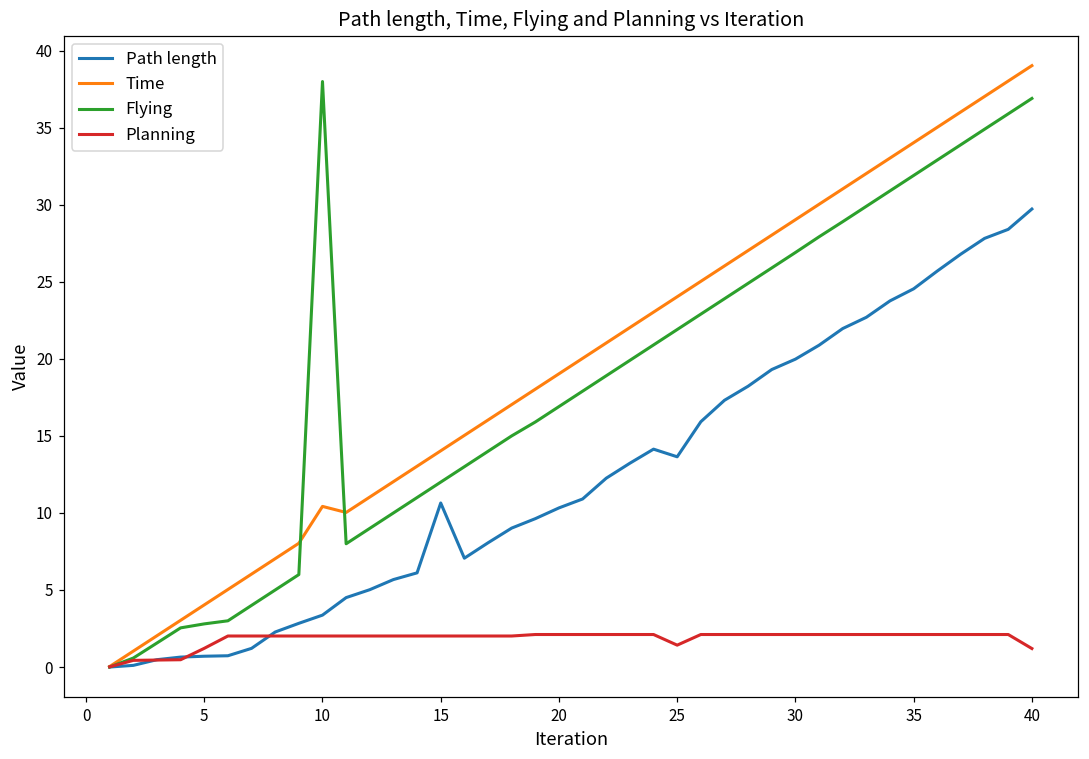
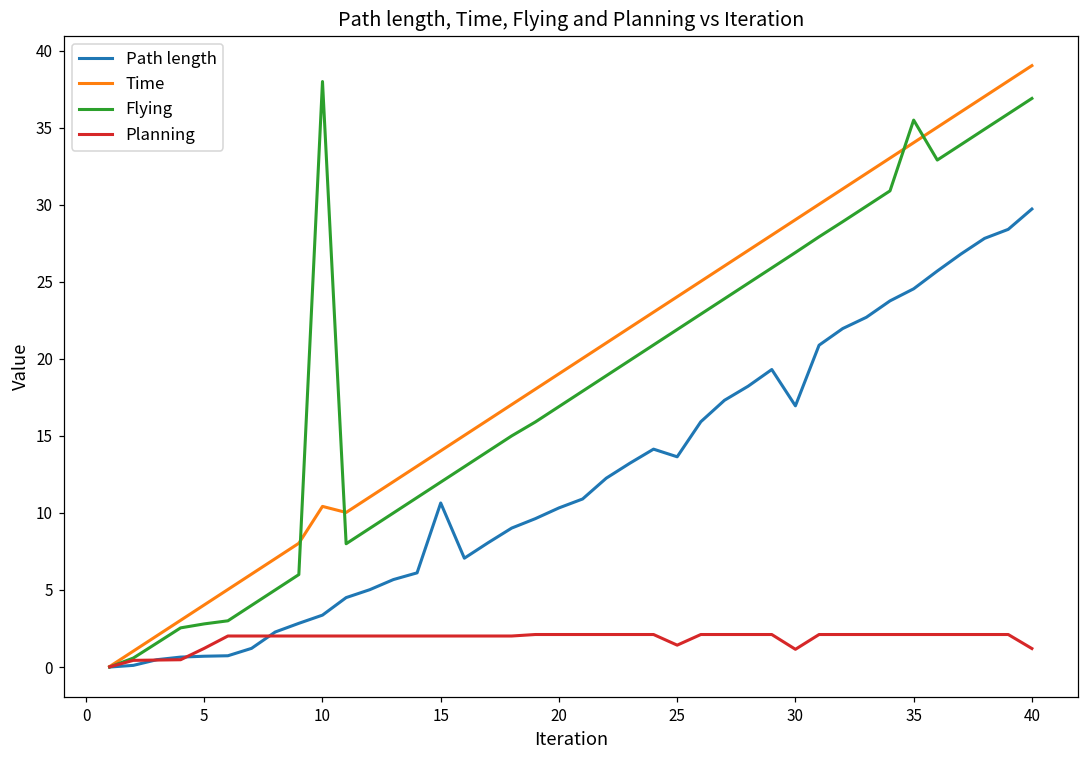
  {
    "Path length": {
      "5": 0.7,
      "10": 3.4,
      "15": 10.6,
      "20": 10.3,
      "25": 13.6,
-     "30": 20.0,
+     "30": 17.0,
      "35": 24.5,
      "40": 29.7
    },
    "Time": {
      "5": 4.0,
      "10": 10.4,
      "15": 14.0,
      "20": 19.0,
      "25": 24.0,
      "30": 29.0,
      "35": 34.0,
      "40": 39.0
    },
    "Flying": {
      "5": 2.8,
      "10": 38.0,
      "15": 12.0,
      "20": 16.9,
      "25": 21.9,
      "30": 26.9,
-     "35": 31.9,
+     "35": 35.5,
      "40": 36.9
    },
    "Planning": {
      "5": 1.2,
      "10": 2.0,
      "15": 2.0,
      "20": 2.1,
      "25": 1.4,
-     "30": 2.1,
+     "30": 1.2,
      "35": 2.1,
      "40": 1.2
    }
  }
